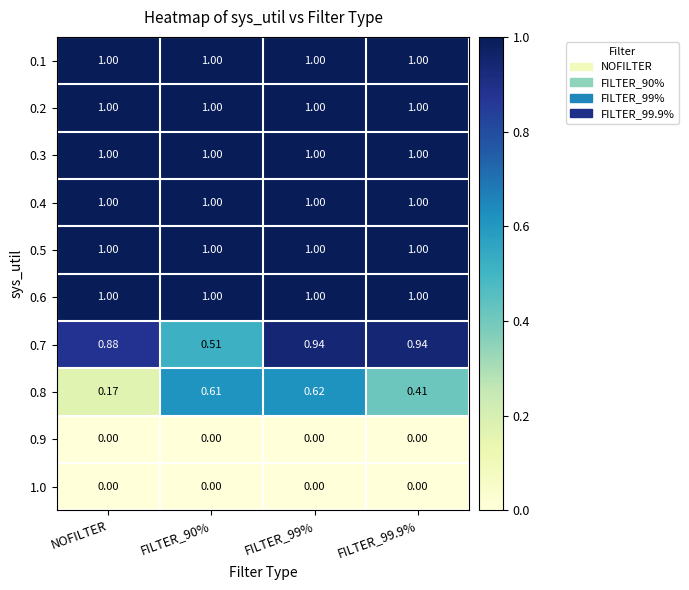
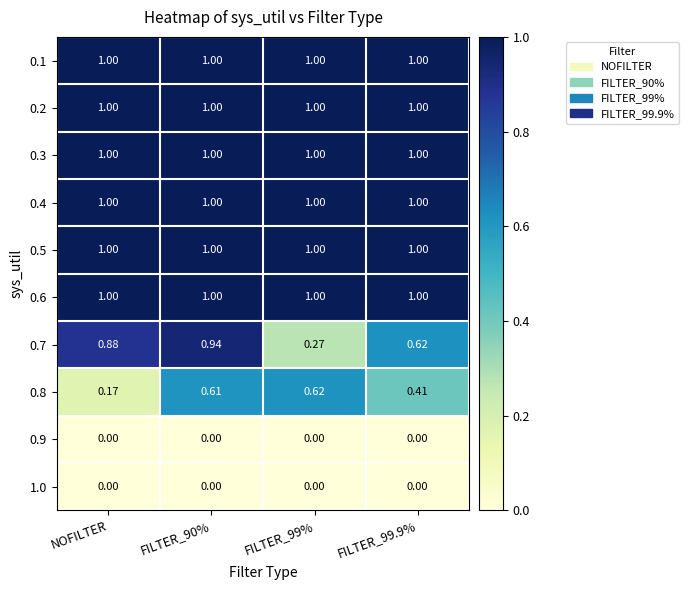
  {
    "0.1": {
      "NOFILTER": 1.00,
      "FILTER_90%": 1.00,
      "FILTER_99%": 1.00,
      "FILTER_99.9%": 1.00
    },
    "0.2": {
      "NOFILTER": 1.00,
      "FILTER_90%": 1.00,
      "FILTER_99%": 1.00,
      "FILTER_99.9%": 1.00
    },
    "0.3": {
      "NOFILTER": 1.00,
      "FILTER_90%": 1.00,
      "FILTER_99%": 1.00,
      "FILTER_99.9%": 1.00
    },
    "0.4": {
      "NOFILTER": 1.00,
      "FILTER_90%": 1.00,
      "FILTER_99%": 1.00,
      "FILTER_99.9%": 1.00
    },
    "0.5": {
      "NOFILTER": 1.00,
      "FILTER_90%": 1.00,
      "FILTER_99%": 1.00,
      "FILTER_99.9%": 1.00
    },
    "0.6": {
      "NOFILTER": 1.00,
      "FILTER_90%": 1.00,
      "FILTER_99%": 1.00,
      "FILTER_99.9%": 1.00
    },
    "0.7": {
      "NOFILTER": 0.88,
-     "FILTER_90%": 0.51,
-     "FILTER_99%": 0.94,
-     "FILTER_99.9%": 0.94
+     "FILTER_90%": 0.94,
+     "FILTER_99%": 0.27,
+     "FILTER_99.9%": 0.62
    },
    "0.8": {
      "NOFILTER": 0.17,
      "FILTER_90%": 0.61,
      "FILTER_99%": 0.62,
      "FILTER_99.9%": 0.41
    },
    "0.9": {
      "NOFILTER": 0.00,
      "FILTER_90%": 0.00,
      "FILTER_99%": 0.00,
      "FILTER_99.9%": 0.00
    },
    "1.0": {
      "NOFILTER": 0.00,
      "FILTER_90%": 0.00,
      "FILTER_99%": 0.00,
      "FILTER_99.9%": 0.00
    }
  }
